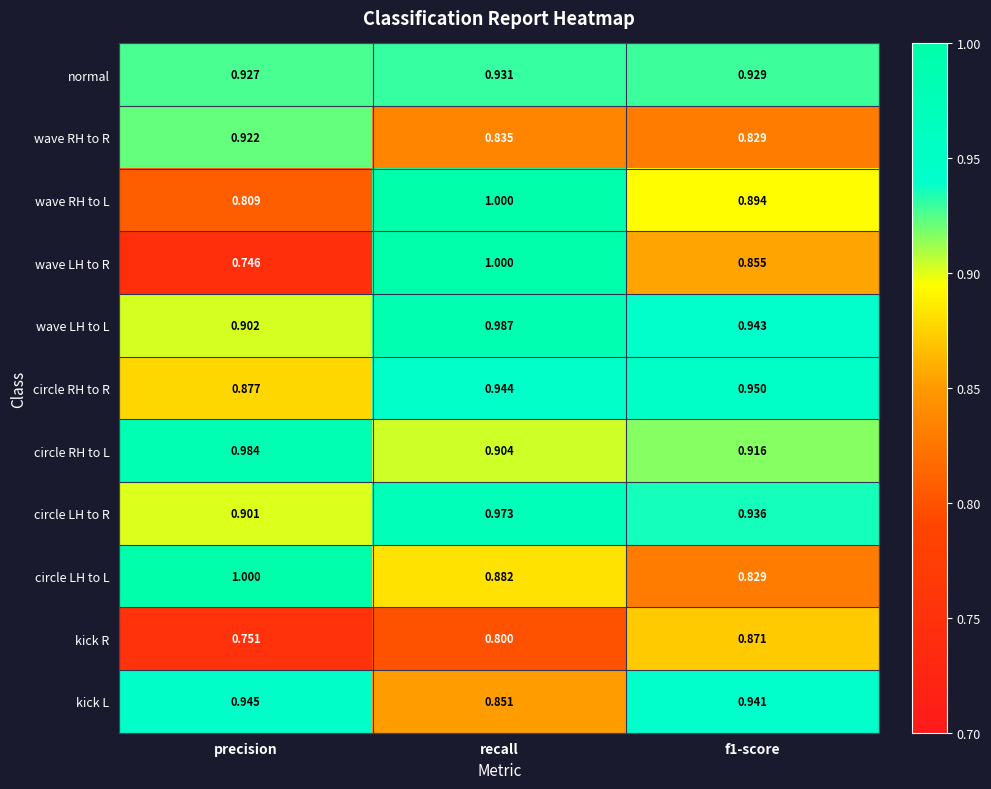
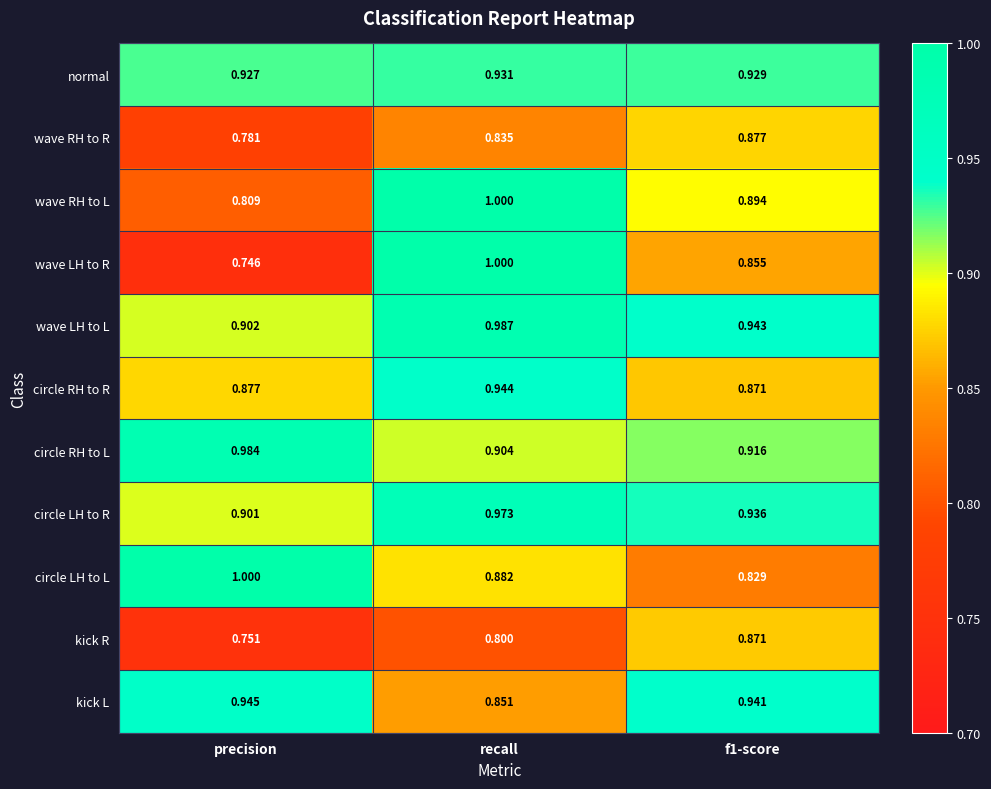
  {
    "normal": {
      "precision": 0.927,
      "recall": 0.931,
      "f1-score": 0.929
    },
    "wave RH to R": {
-     "precision": 0.922,
+     "precision": 0.781,
      "recall": 0.835,
-     "f1-score": 0.829
+     "f1-score": 0.877
    },
    "wave RH to L": {
      "precision": 0.809,
      "recall": 1.000,
      "f1-score": 0.894
    },
    "wave LH to R": {
      "precision": 0.746,
      "recall": 1.000,
      "f1-score": 0.855
    },
    "wave LH to L": {
      "precision": 0.902,
      "recall": 0.987,
      "f1-score": 0.943
    },
    "circle RH to R": {
      "precision": 0.877,
      "recall": 0.944,
-     "f1-score": 0.950
+     "f1-score": 0.871
    },
    "circle RH to L": {
      "precision": 0.984,
      "recall": 0.904,
      "f1-score": 0.916
    },
    "circle LH to R": {
      "precision": 0.901,
      "recall": 0.973,
      "f1-score": 0.936
    },
    "circle LH to L": {
      "precision": 1.000,
      "recall": 0.882,
      "f1-score": 0.829
    },
    "kick R": {
      "precision": 0.751,
      "recall": 0.800,
      "f1-score": 0.871
    },
    "kick L": {
      "precision": 0.945,
      "recall": 0.851,
      "f1-score": 0.941
    }
  }
